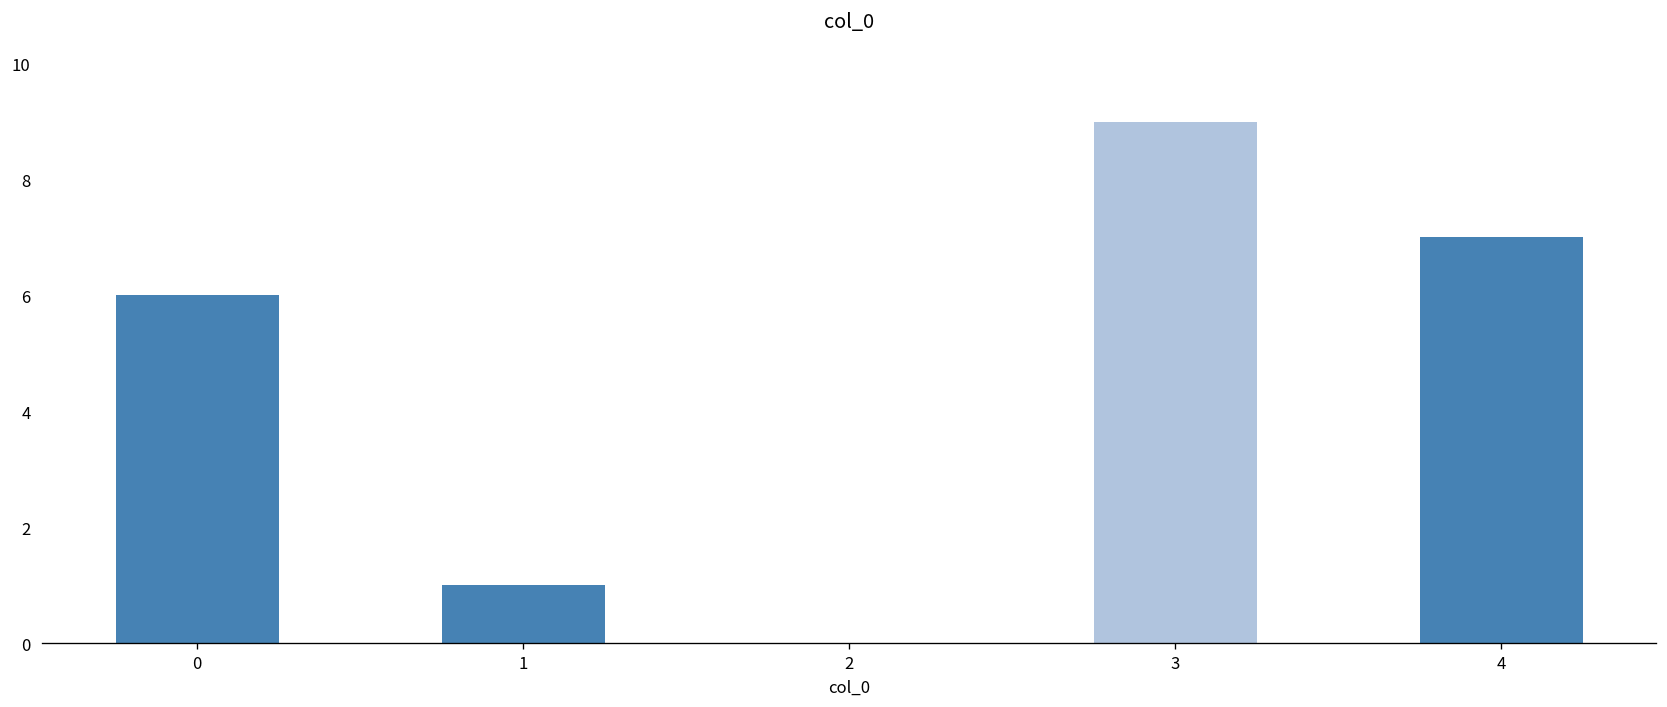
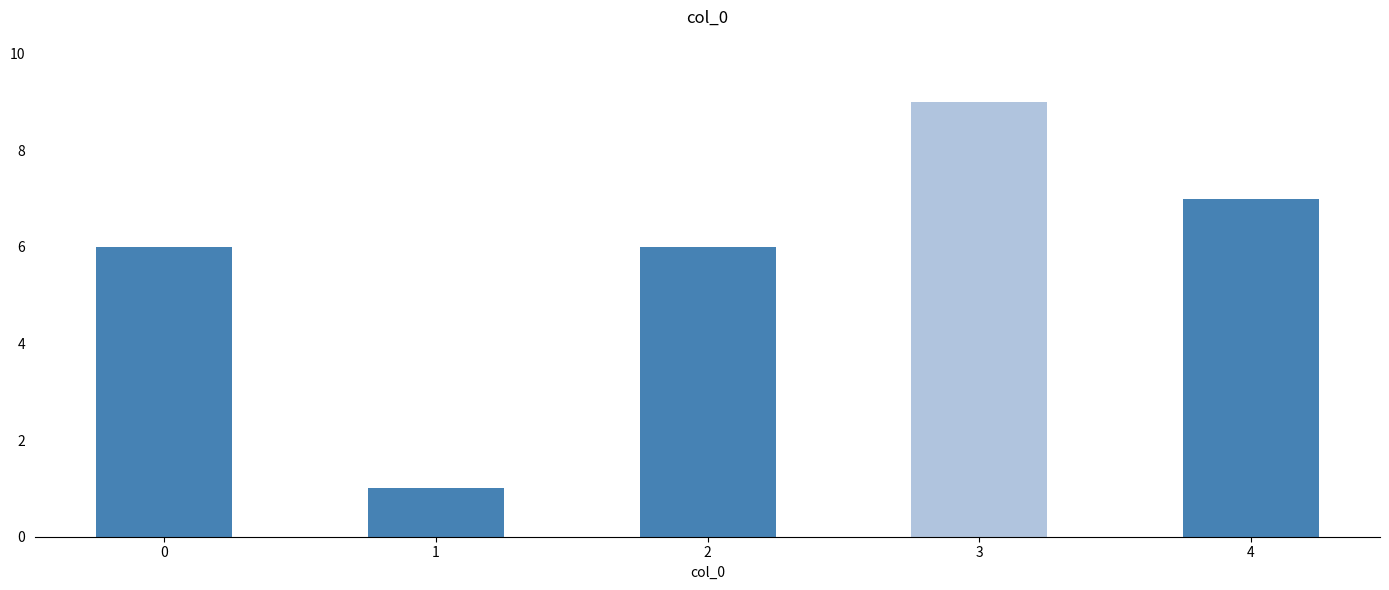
  {
    "0": 6,
    "1": 1,
-   "2": 0,
+   "2": 6,
    "3": 9,
    "4": 7
  }
